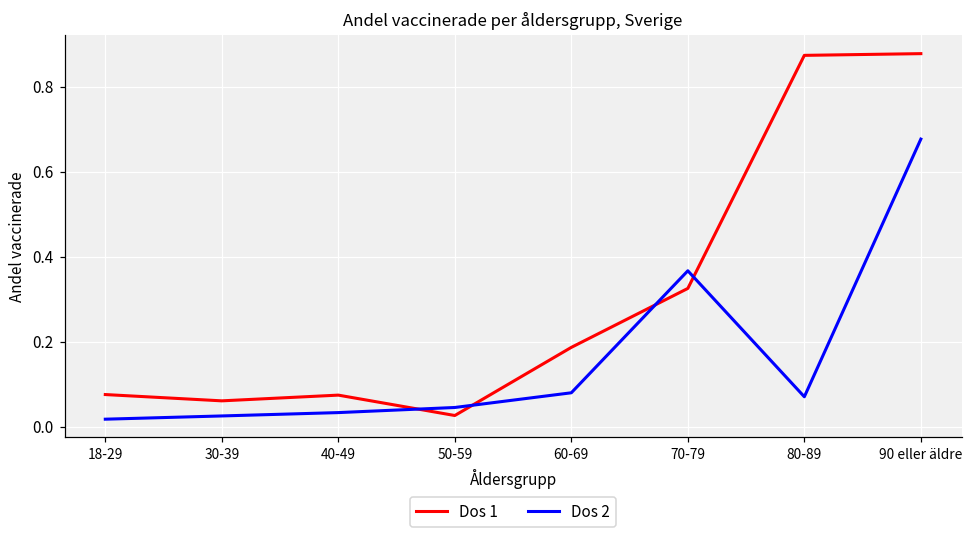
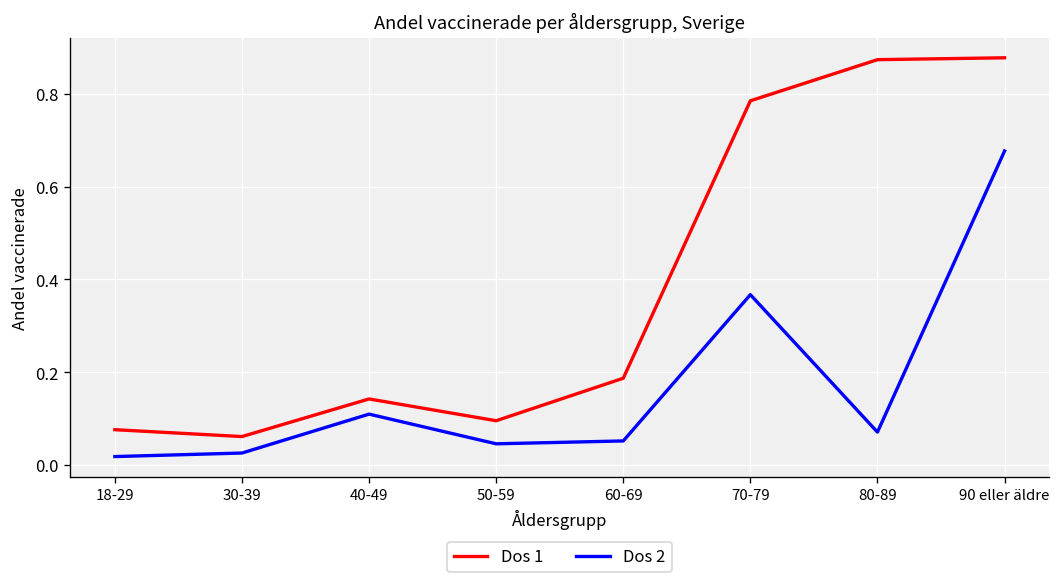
  {
    "Dos 1": {
      "18-29": 0.08,
      "30-39": 0.06,
-     "40-49": 0.07,
-     "50-59": 0.03,
+     "40-49": 0.14,
+     "50-59": 0.10,
      "60-69": 0.19,
-     "70-79": 0.33,
+     "70-79": 0.78,
      "80-89": 0.87,
      "90 eller äldre": 0.88
    },
    "Dos 2": {
      "18-29": 0.02,
      "30-39": 0.03,
-     "40-49": 0.03,
+     "40-49": 0.11,
      "50-59": 0.05,
-     "60-69": 0.08,
+     "60-69": 0.05,
      "70-79": 0.37,
      "80-89": 0.07,
      "90 eller äldre": 0.68
    }
  }
